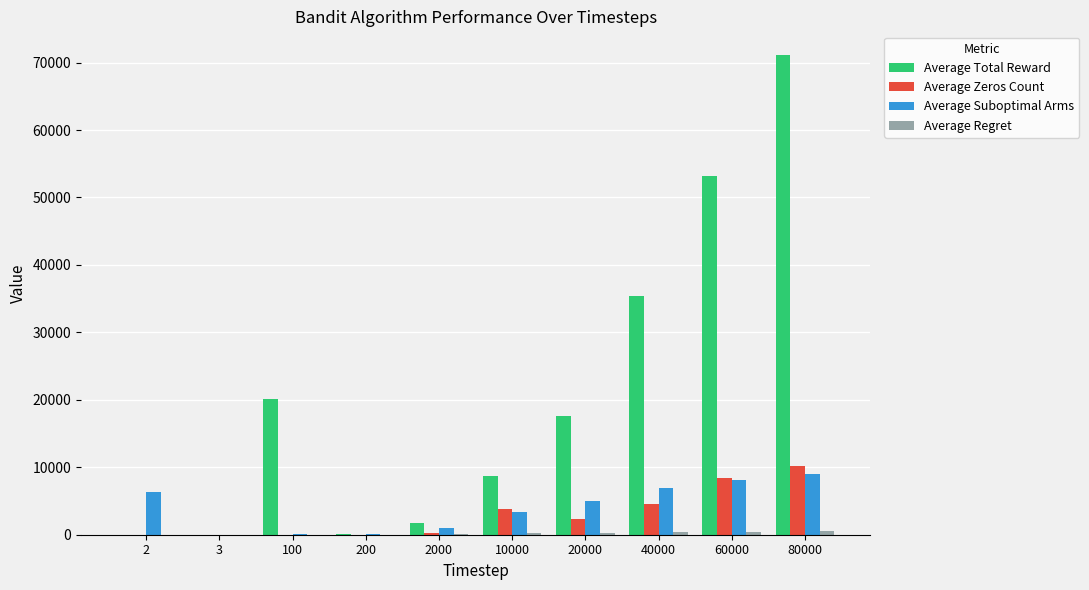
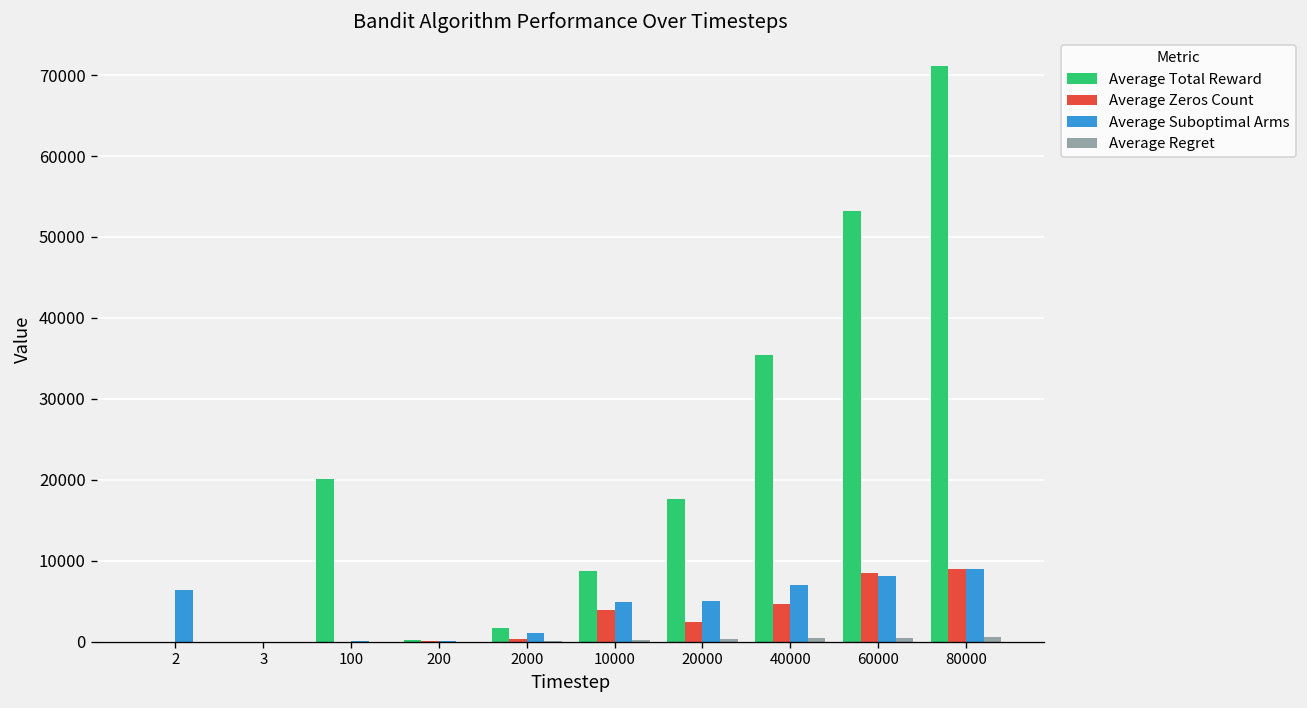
  {
    "Average Total Reward": {
      "100": 20000,
      "2000": 2000,
      "10000": 9000,
      "20000": 18000,
      "40000": 35000,
      "60000": 53000,
      "80000": 71000
    },
    "Average Zeros Count": {
      "10000": 4000,
      "20000": 2000,
      "40000": 5000,
      "60000": 8000,
-     "80000": 10000
+     "80000": 9000
    },
    "Average Suboptimal Arms": {
      "2": 6000,
      "2000": 1000,
-     "10000": 3000,
+     "10000": 5000,
      "20000": 5000,
      "40000": 7000,
      "60000": 8000,
      "80000": 9000
    },
    "Average Regret": {
      "40000": 0,
      "60000": 0,
      "80000": 1000
    }
  }
